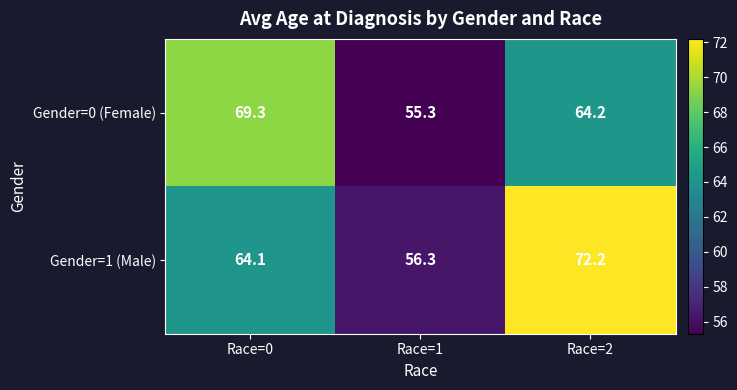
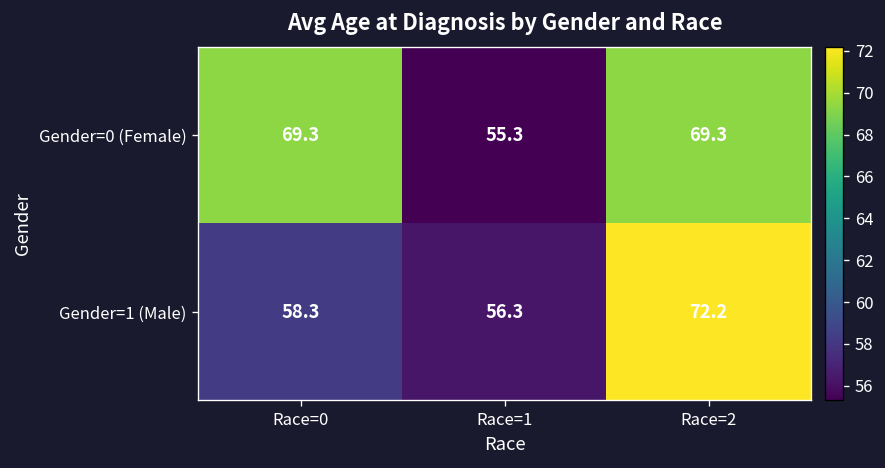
  {
    "Gender=0 (Female)": {
      "Race=0": 69.3,
      "Race=1": 55.3,
-     "Race=2": 64.2
+     "Race=2": 69.3
    },
    "Gender=1 (Male)": {
-     "Race=0": 64.1,
+     "Race=0": 58.3,
      "Race=1": 56.3,
      "Race=2": 72.2
    }
  }
